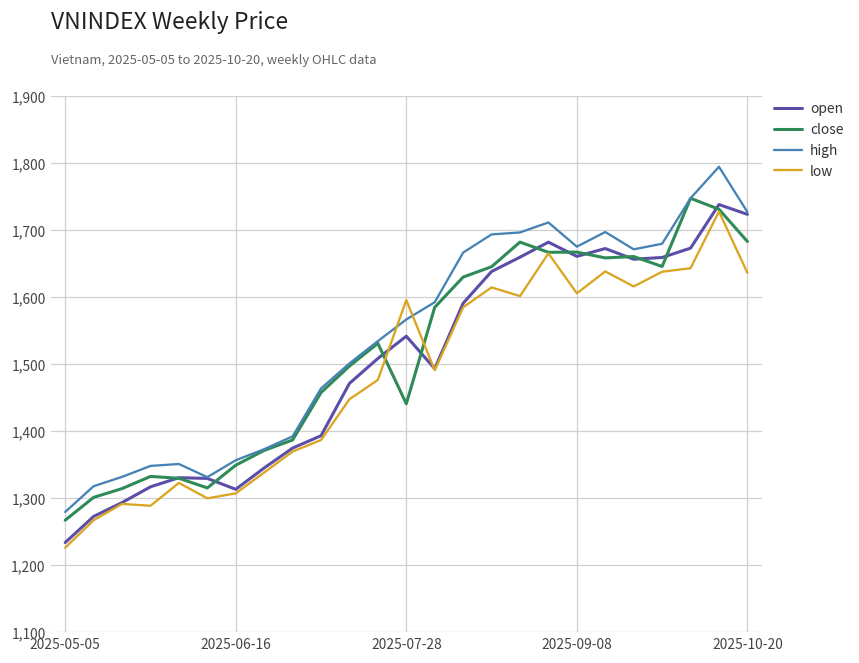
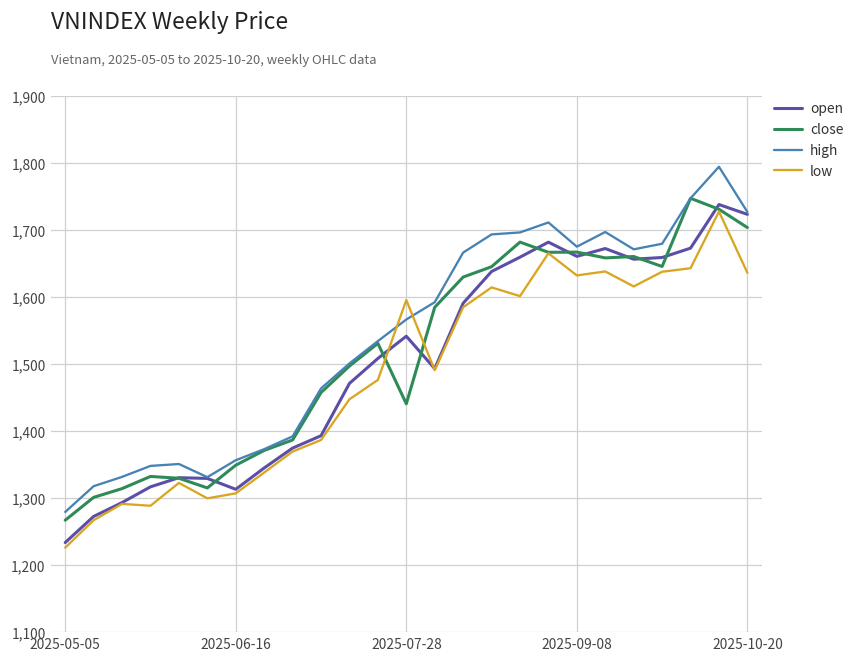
  {
    "close": {
      "2025-05-05": "1,270",
      "2025-06-16": "1,350",
      "2025-07-28": "1,440",
      "2025-09-08": "1,670",
-     "2025-10-20": "1,680"
+     "2025-10-20": "1,700"
    },
    "low": {
      "2025-05-05": "1,230",
      "2025-06-16": "1,310",
      "2025-07-28": "1,600",
-     "2025-09-08": "1,610",
+     "2025-09-08": "1,630",
      "2025-10-20": "1,640"
    }
  }
